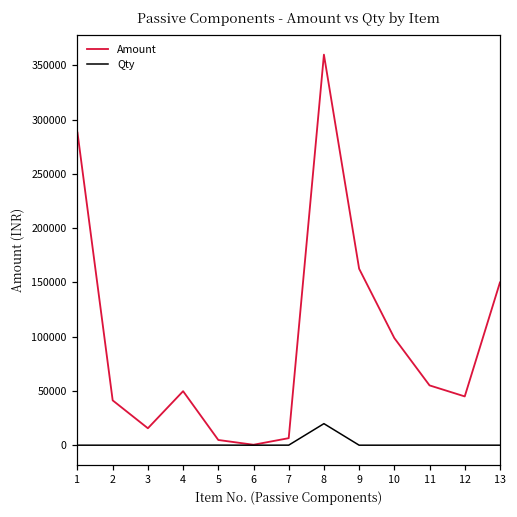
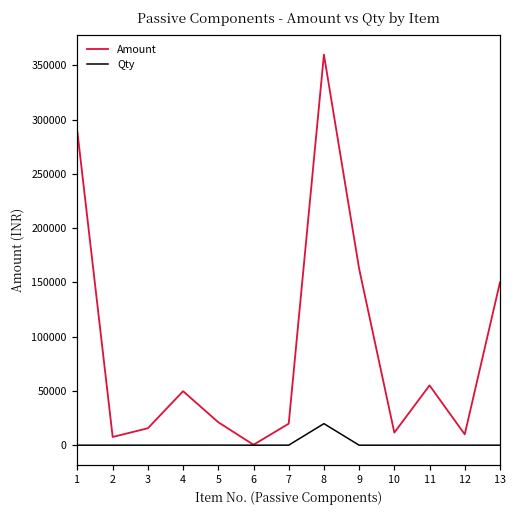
  {
    "Amount": {
      "1": 290000,
-     "2": 40000,
+     "2": 10000,
      "3": 20000,
      "4": 50000,
-     "5": 0,
-     "7": 10000,
+     "5": 20000,
+     "7": 20000,
      "8": 360000,
      "9": 160000,
-     "10": 100000,
+     "10": 10000,
      "11": 60000,
-     "12": 40000,
+     "12": 10000,
      "13": 150000
    },
    "Qty": {
      "1": 0,
      "2": 0,
      "3": 0,
      "4": 0,
      "5": 0,
      "7": 0,
      "8": 20000,
      "9": 0,
      "10": 0,
      "11": 0,
      "12": 0,
      "13": 0
    }
  }
